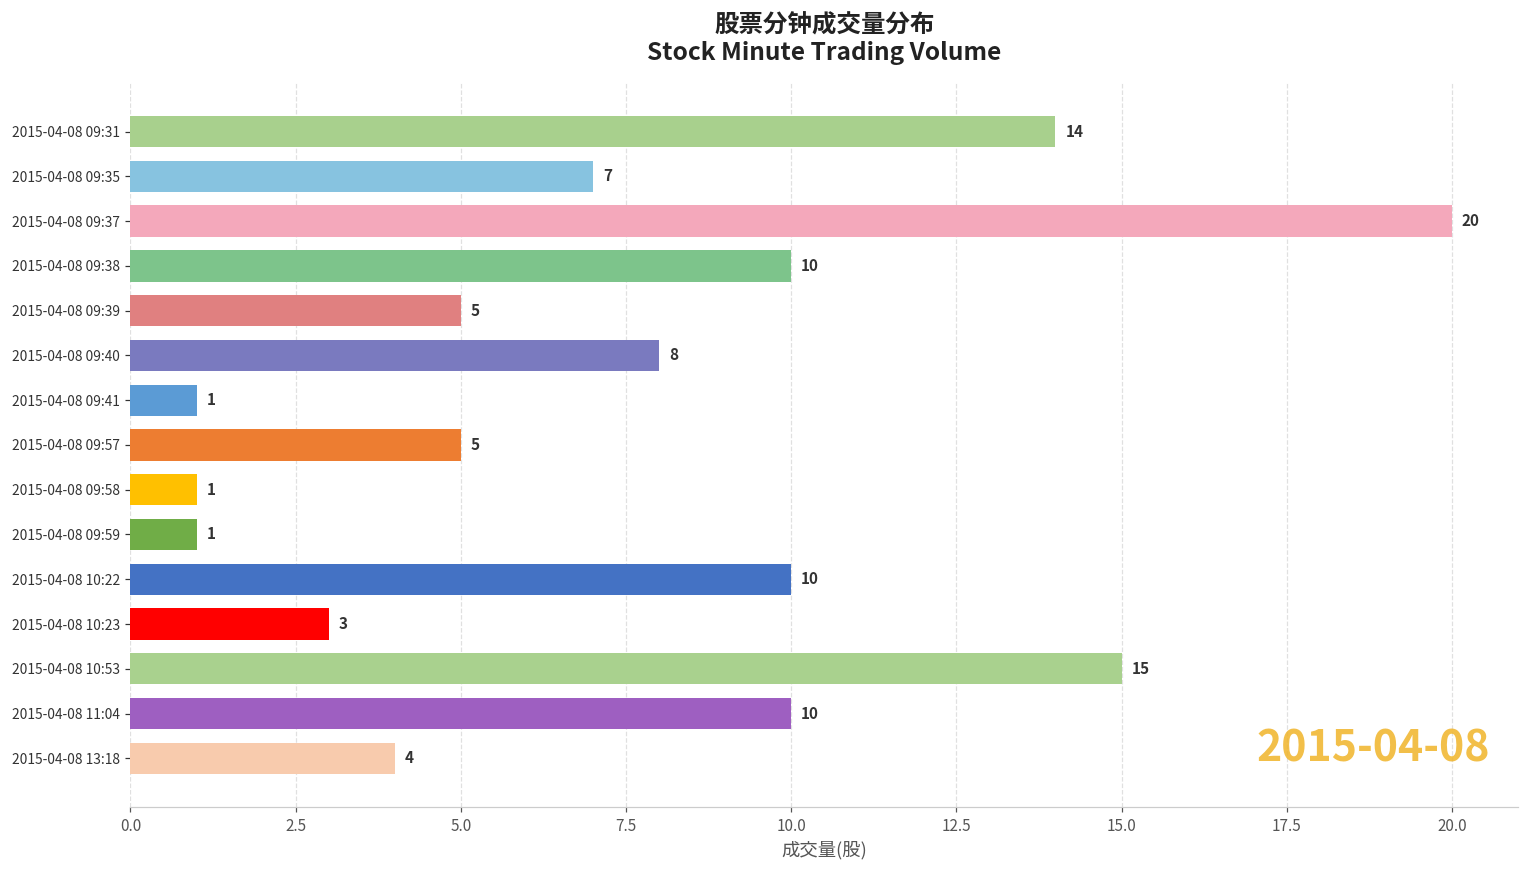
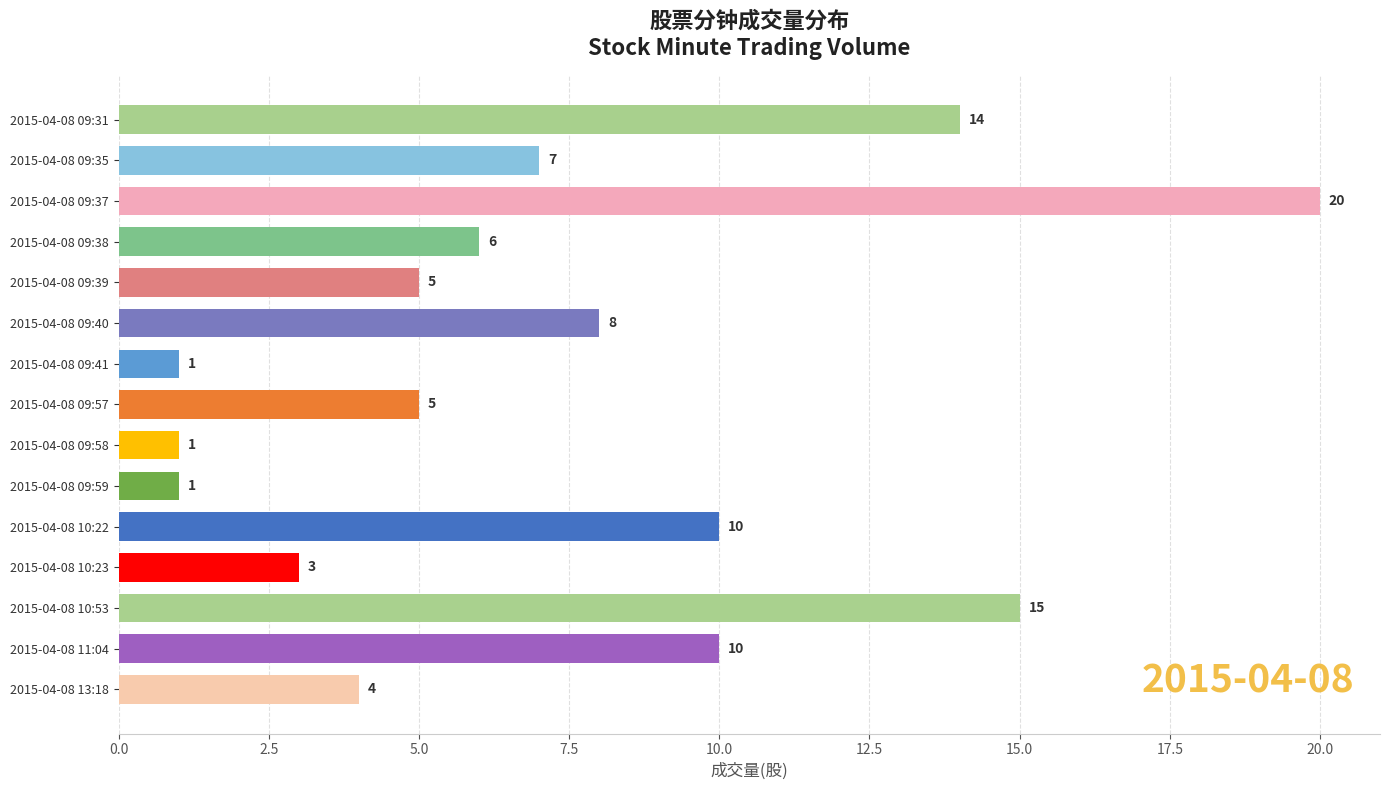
  {
    "2015-04-08 09:31": 14,
    "2015-04-08 09:35": 7,
    "2015-04-08 09:37": 20,
-   "2015-04-08 09:38": 10,
+   "2015-04-08 09:38": 6,
    "2015-04-08 09:39": 5,
    "2015-04-08 09:40": 8,
    "2015-04-08 09:41": 1,
    "2015-04-08 09:57": 5,
    "2015-04-08 09:58": 1,
    "2015-04-08 09:59": 1,
    "2015-04-08 10:22": 10,
    "2015-04-08 10:23": 3,
    "2015-04-08 10:53": 15,
    "2015-04-08 11:04": 10,
    "2015-04-08 13:18": 4
  }
